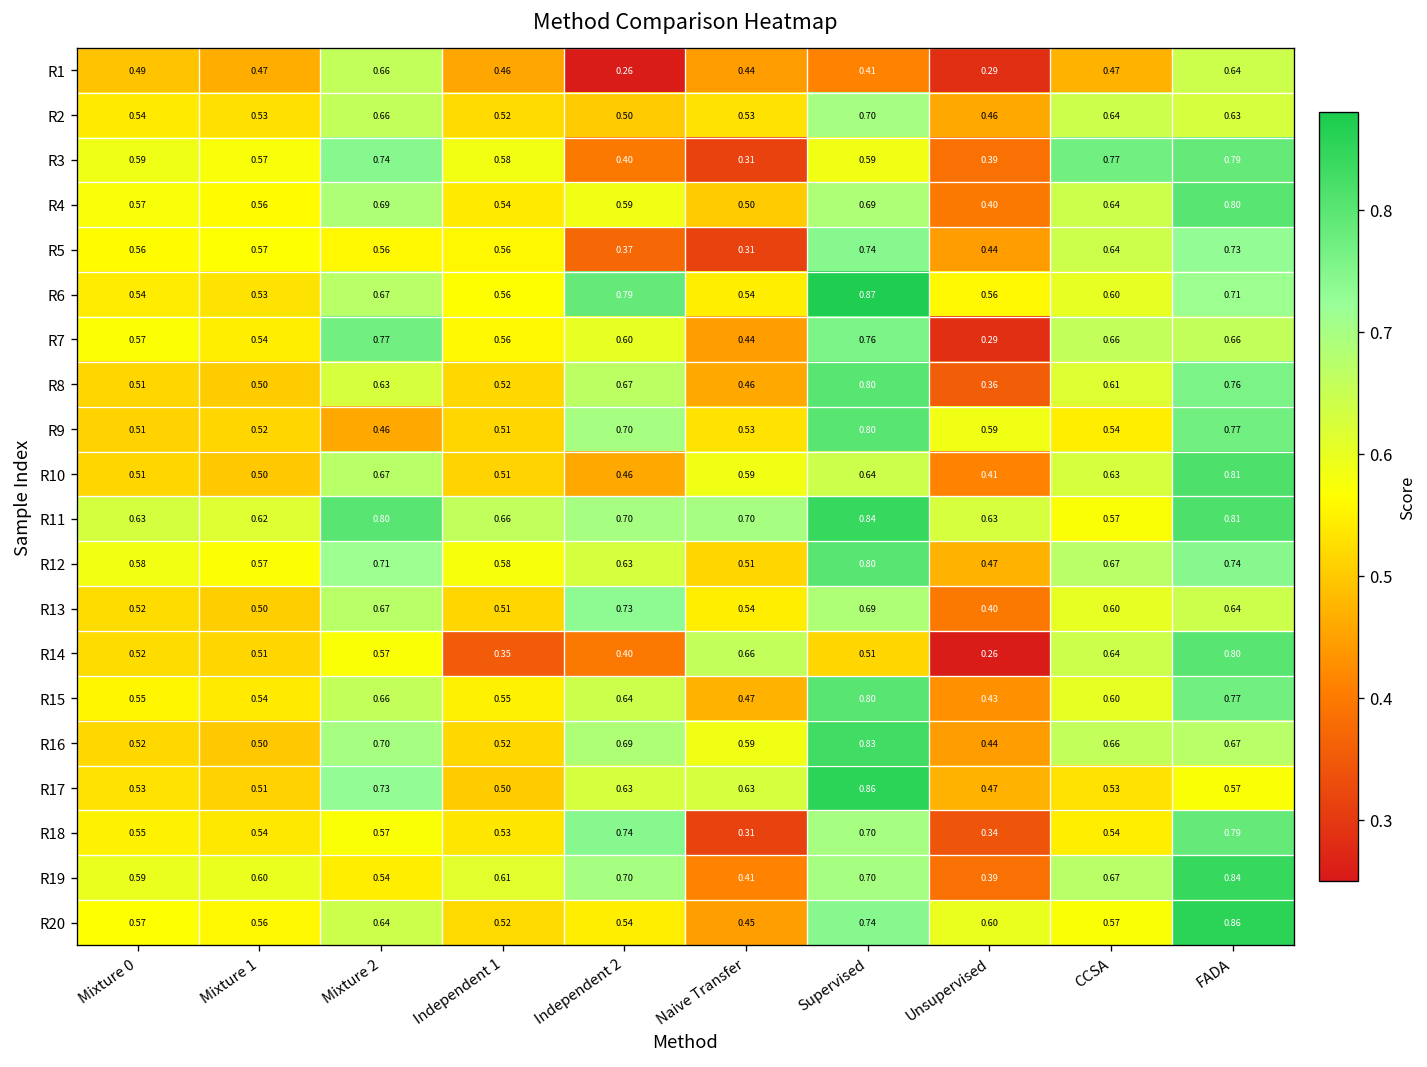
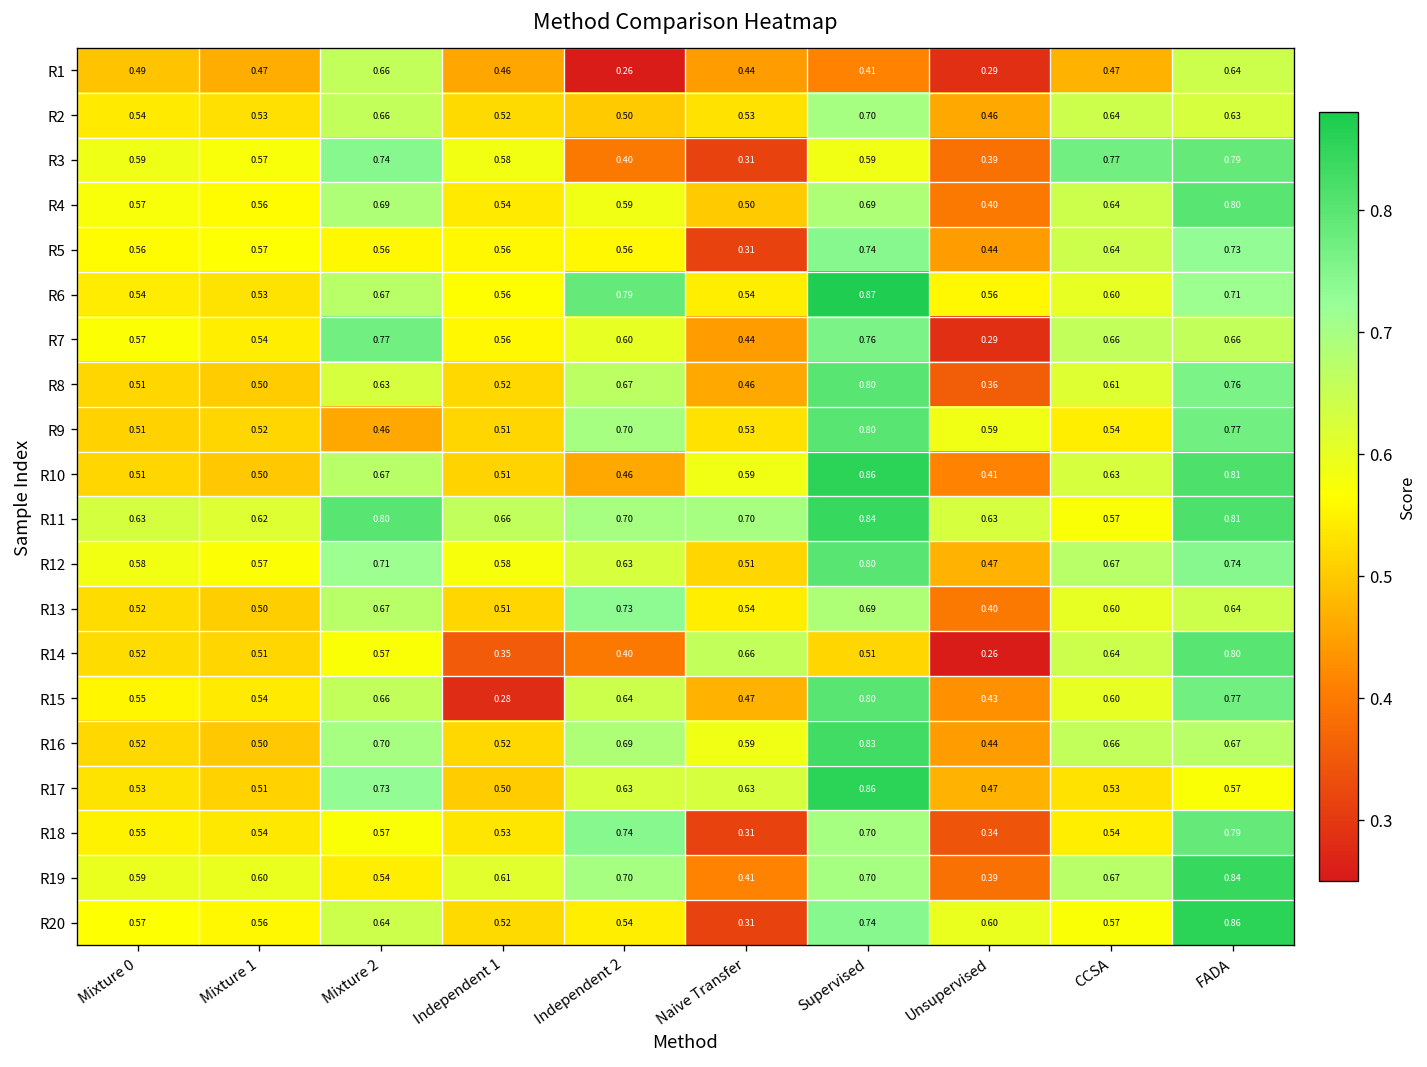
  {
    "R1": {
      "Mixture 0": 0.49,
      "Mixture 1": 0.47,
      "Mixture 2": 0.66,
      "Independent 1": 0.46,
      "Independent 2": 0.26,
      "Naive Transfer": 0.44,
      "Supervised": 0.41,
      "Unsupervised": 0.29,
      "CCSA": 0.47,
      "FADA": 0.64
    },
    "R2": {
      "Mixture 0": 0.54,
      "Mixture 1": 0.53,
      "Mixture 2": 0.66,
      "Independent 1": 0.52,
      "Independent 2": 0.50,
      "Naive Transfer": 0.53,
      "Supervised": 0.70,
      "Unsupervised": 0.46,
      "CCSA": 0.64,
      "FADA": 0.63
    },
    "R3": {
      "Mixture 0": 0.59,
      "Mixture 1": 0.57,
      "Mixture 2": 0.74,
      "Independent 1": 0.58,
      "Independent 2": 0.40,
      "Naive Transfer": 0.31,
      "Supervised": 0.59,
      "Unsupervised": 0.39,
      "CCSA": 0.77,
      "FADA": 0.79
    },
    "R4": {
      "Mixture 0": 0.57,
      "Mixture 1": 0.56,
      "Mixture 2": 0.69,
      "Independent 1": 0.54,
      "Independent 2": 0.59,
      "Naive Transfer": 0.50,
      "Supervised": 0.69,
      "Unsupervised": 0.40,
      "CCSA": 0.64,
      "FADA": 0.80
    },
    "R5": {
      "Mixture 0": 0.56,
      "Mixture 1": 0.57,
      "Mixture 2": 0.56,
      "Independent 1": 0.56,
-     "Independent 2": 0.37,
+     "Independent 2": 0.56,
      "Naive Transfer": 0.31,
      "Supervised": 0.74,
      "Unsupervised": 0.44,
      "CCSA": 0.64,
      "FADA": 0.73
    },
    "R6": {
      "Mixture 0": 0.54,
      "Mixture 1": 0.53,
      "Mixture 2": 0.67,
      "Independent 1": 0.56,
      "Independent 2": 0.79,
      "Naive Transfer": 0.54,
      "Supervised": 0.87,
      "Unsupervised": 0.56,
      "CCSA": 0.60,
      "FADA": 0.71
    },
    "R7": {
      "Mixture 0": 0.57,
      "Mixture 1": 0.54,
      "Mixture 2": 0.77,
      "Independent 1": 0.56,
      "Independent 2": 0.60,
      "Naive Transfer": 0.44,
      "Supervised": 0.76,
      "Unsupervised": 0.29,
      "CCSA": 0.66,
      "FADA": 0.66
    },
    "R8": {
      "Mixture 0": 0.51,
      "Mixture 1": 0.50,
      "Mixture 2": 0.63,
      "Independent 1": 0.52,
      "Independent 2": 0.67,
      "Naive Transfer": 0.46,
      "Supervised": 0.80,
      "Unsupervised": 0.36,
      "CCSA": 0.61,
      "FADA": 0.76
    },
    "R9": {
      "Mixture 0": 0.51,
      "Mixture 1": 0.52,
      "Mixture 2": 0.46,
      "Independent 1": 0.51,
      "Independent 2": 0.70,
      "Naive Transfer": 0.53,
      "Supervised": 0.80,
      "Unsupervised": 0.59,
      "CCSA": 0.54,
      "FADA": 0.77
    },
    "R10": {
      "Mixture 0": 0.51,
      "Mixture 1": 0.50,
      "Mixture 2": 0.67,
      "Independent 1": 0.51,
      "Independent 2": 0.46,
      "Naive Transfer": 0.59,
-     "Supervised": 0.64,
+     "Supervised": 0.86,
      "Unsupervised": 0.41,
      "CCSA": 0.63,
      "FADA": 0.81
    },
    "R11": {
      "Mixture 0": 0.63,
      "Mixture 1": 0.62,
      "Mixture 2": 0.80,
      "Independent 1": 0.66,
      "Independent 2": 0.70,
      "Naive Transfer": 0.70,
      "Supervised": 0.84,
      "Unsupervised": 0.63,
      "CCSA": 0.57,
      "FADA": 0.81
    },
    "R12": {
      "Mixture 0": 0.58,
      "Mixture 1": 0.57,
      "Mixture 2": 0.71,
      "Independent 1": 0.58,
      "Independent 2": 0.63,
      "Naive Transfer": 0.51,
      "Supervised": 0.80,
      "Unsupervised": 0.47,
      "CCSA": 0.67,
      "FADA": 0.74
    },
    "R13": {
      "Mixture 0": 0.52,
      "Mixture 1": 0.50,
      "Mixture 2": 0.67,
      "Independent 1": 0.51,
      "Independent 2": 0.73,
      "Naive Transfer": 0.54,
      "Supervised": 0.69,
      "Unsupervised": 0.40,
      "CCSA": 0.60,
      "FADA": 0.64
    },
    "R14": {
      "Mixture 0": 0.52,
      "Mixture 1": 0.51,
      "Mixture 2": 0.57,
      "Independent 1": 0.35,
      "Independent 2": 0.40,
      "Naive Transfer": 0.66,
      "Supervised": 0.51,
      "Unsupervised": 0.26,
      "CCSA": 0.64,
      "FADA": 0.80
    },
    "R15": {
      "Mixture 0": 0.55,
      "Mixture 1": 0.54,
      "Mixture 2": 0.66,
-     "Independent 1": 0.55,
+     "Independent 1": 0.28,
      "Independent 2": 0.64,
      "Naive Transfer": 0.47,
      "Supervised": 0.80,
      "Unsupervised": 0.43,
      "CCSA": 0.60,
      "FADA": 0.77
    },
    "R16": {
      "Mixture 0": 0.52,
      "Mixture 1": 0.50,
      "Mixture 2": 0.70,
      "Independent 1": 0.52,
      "Independent 2": 0.69,
      "Naive Transfer": 0.59,
      "Supervised": 0.83,
      "Unsupervised": 0.44,
      "CCSA": 0.66,
      "FADA": 0.67
    },
    "R17": {
      "Mixture 0": 0.53,
      "Mixture 1": 0.51,
      "Mixture 2": 0.73,
      "Independent 1": 0.50,
      "Independent 2": 0.63,
      "Naive Transfer": 0.63,
      "Supervised": 0.86,
      "Unsupervised": 0.47,
      "CCSA": 0.53,
      "FADA": 0.57
    },
    "R18": {
      "Mixture 0": 0.55,
      "Mixture 1": 0.54,
      "Mixture 2": 0.57,
      "Independent 1": 0.53,
      "Independent 2": 0.74,
      "Naive Transfer": 0.31,
      "Supervised": 0.70,
      "Unsupervised": 0.34,
      "CCSA": 0.54,
      "FADA": 0.79
    },
    "R19": {
      "Mixture 0": 0.59,
      "Mixture 1": 0.60,
      "Mixture 2": 0.54,
      "Independent 1": 0.61,
      "Independent 2": 0.70,
      "Naive Transfer": 0.41,
      "Supervised": 0.70,
      "Unsupervised": 0.39,
      "CCSA": 0.67,
      "FADA": 0.84
    },
    "R20": {
      "Mixture 0": 0.57,
      "Mixture 1": 0.56,
      "Mixture 2": 0.64,
      "Independent 1": 0.52,
      "Independent 2": 0.54,
-     "Naive Transfer": 0.45,
+     "Naive Transfer": 0.31,
      "Supervised": 0.74,
      "Unsupervised": 0.60,
      "CCSA": 0.57,
      "FADA": 0.86
    }
  }
